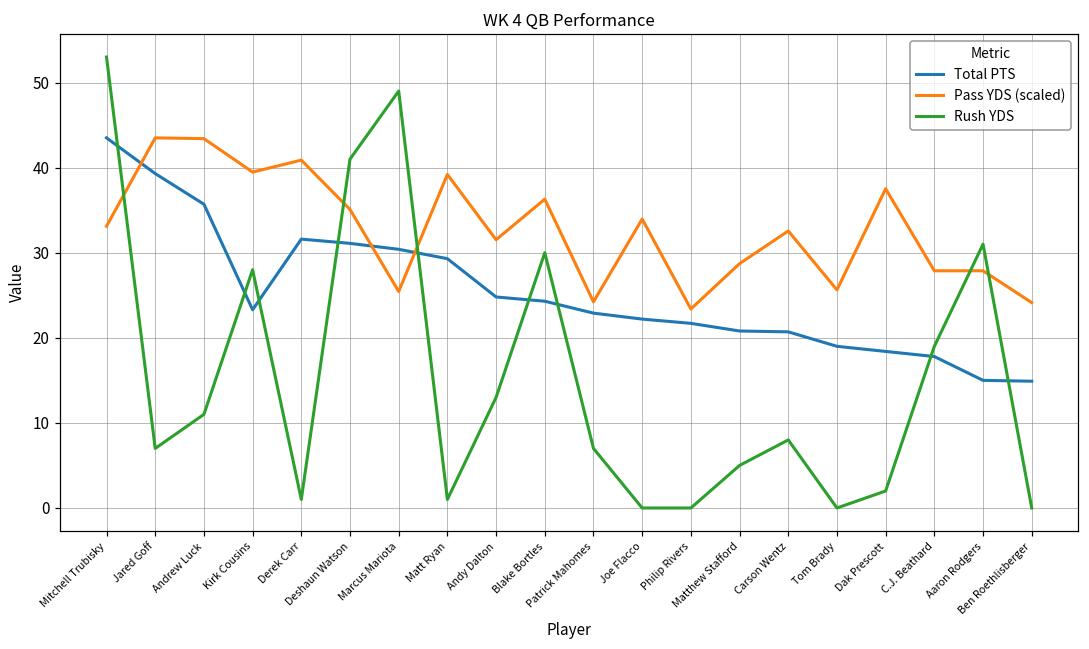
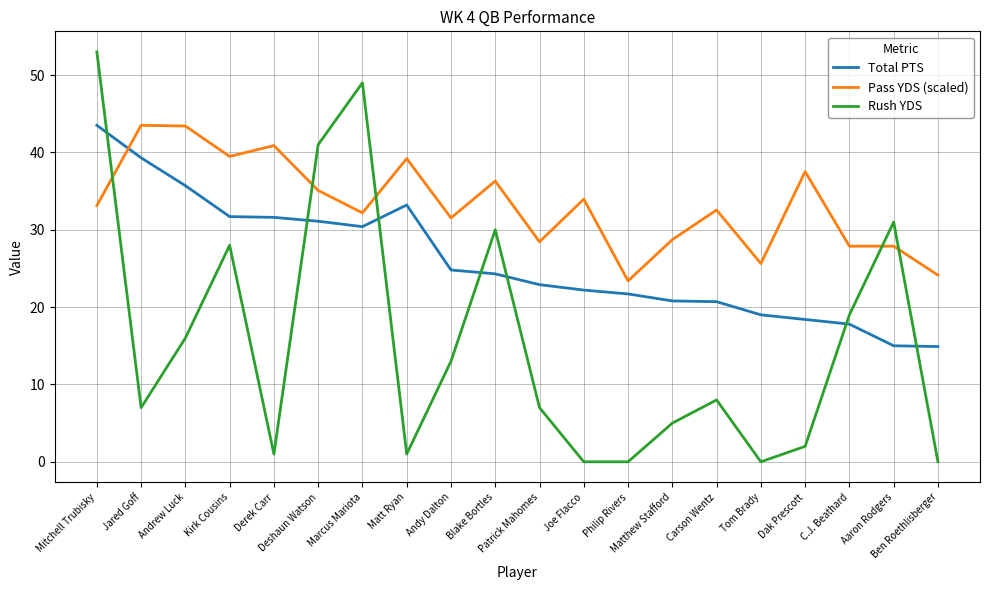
  {
    "Total PTS": {
      "Mitchell Trubisky": 44,
      "Jared Goff": 39,
      "Andrew Luck": 36,
-     "Kirk Cousins": 23,
+     "Kirk Cousins": 32,
      "Derek Carr": 32,
      "Deshaun Watson": 31,
      "Marcus Mariota": 30,
-     "Matt Ryan": 29,
+     "Matt Ryan": 33,
      "Andy Dalton": 25,
      "Blake Bortles": 24,
      "Patrick Mahomes": 23,
      "Joe Flacco": 22,
      "Philip Rivers": 22,
      "Matthew Stafford": 21,
      "Carson Wentz": 21,
      "Tom Brady": 19,
      "Dak Prescott": 18,
      "C.J. Beathard": 18,
      "Aaron Rodgers": 15,
      "Ben Roethlisberger": 15
    },
    "Pass YDS (scaled)": {
      "Mitchell Trubisky": 33,
      "Jared Goff": 44,
      "Andrew Luck": 43,
      "Kirk Cousins": 39,
      "Derek Carr": 41,
      "Deshaun Watson": 35,
-     "Marcus Mariota": 25,
+     "Marcus Mariota": 32,
      "Matt Ryan": 39,
      "Andy Dalton": 32,
      "Blake Bortles": 36,
-     "Patrick Mahomes": 24,
+     "Patrick Mahomes": 28,
      "Joe Flacco": 34,
      "Philip Rivers": 23,
      "Matthew Stafford": 29,
      "Carson Wentz": 33,
      "Tom Brady": 26,
      "Dak Prescott": 38,
      "C.J. Beathard": 28,
      "Aaron Rodgers": 28,
      "Ben Roethlisberger": 24
    },
    "Rush YDS": {
      "Mitchell Trubisky": 53,
      "Jared Goff": 7,
-     "Andrew Luck": 11,
+     "Andrew Luck": 16,
      "Kirk Cousins": 28,
      "Derek Carr": 1,
      "Deshaun Watson": 41,
      "Marcus Mariota": 49,
      "Matt Ryan": 1,
      "Andy Dalton": 13,
      "Blake Bortles": 30,
      "Patrick Mahomes": 7,
      "Joe Flacco": 0,
      "Philip Rivers": 0,
      "Matthew Stafford": 5,
      "Carson Wentz": 8,
      "Tom Brady": 0,
      "Dak Prescott": 2,
      "C.J. Beathard": 19,
      "Aaron Rodgers": 31,
      "Ben Roethlisberger": 0
    }
  }
